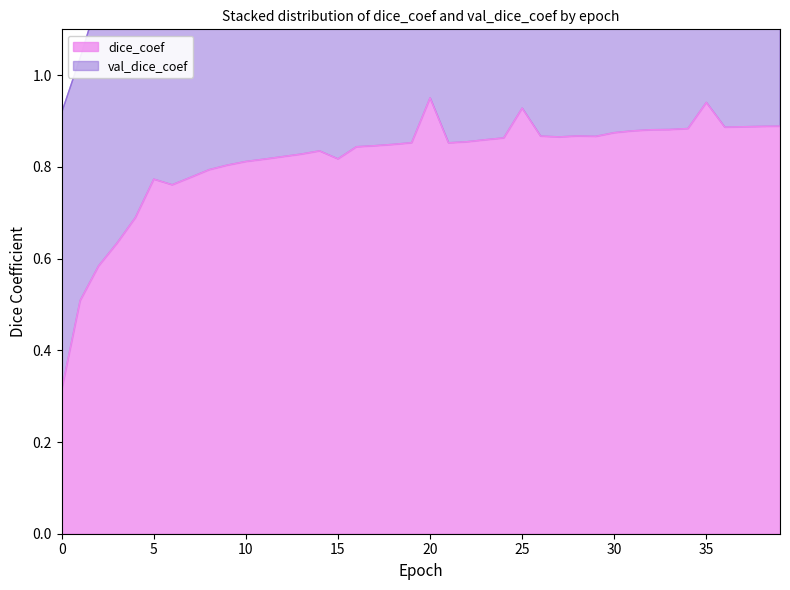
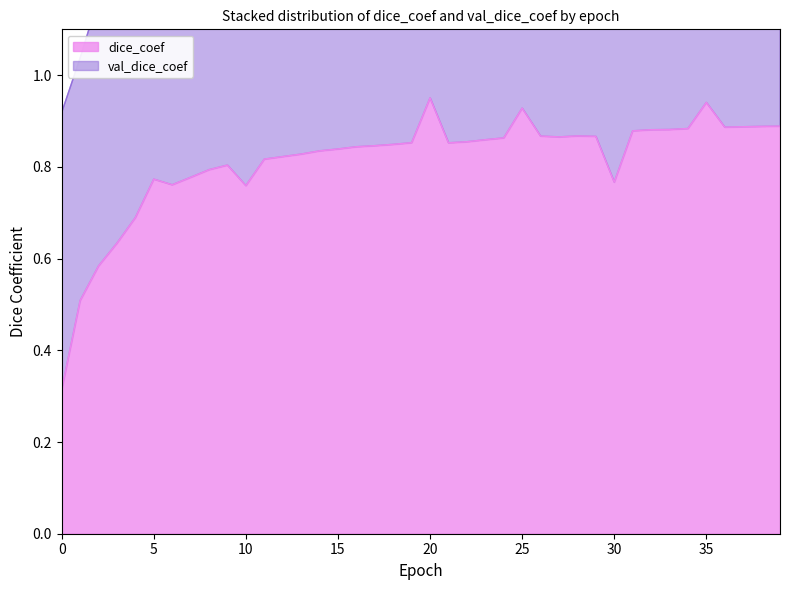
  {
    "dice_coef": {
      "0": 0.31,
      "5": 0.77,
-     "10": 0.81,
-     "15": 0.82,
+     "10": 0.76,
+     "15": 0.84,
      "20": 0.95,
      "25": 0.93,
-     "30": 0.87,
+     "30": 0.77,
      "35": 0.94
    },
    "val_dice_coef": {
      "0": 0.60
    }
  }
